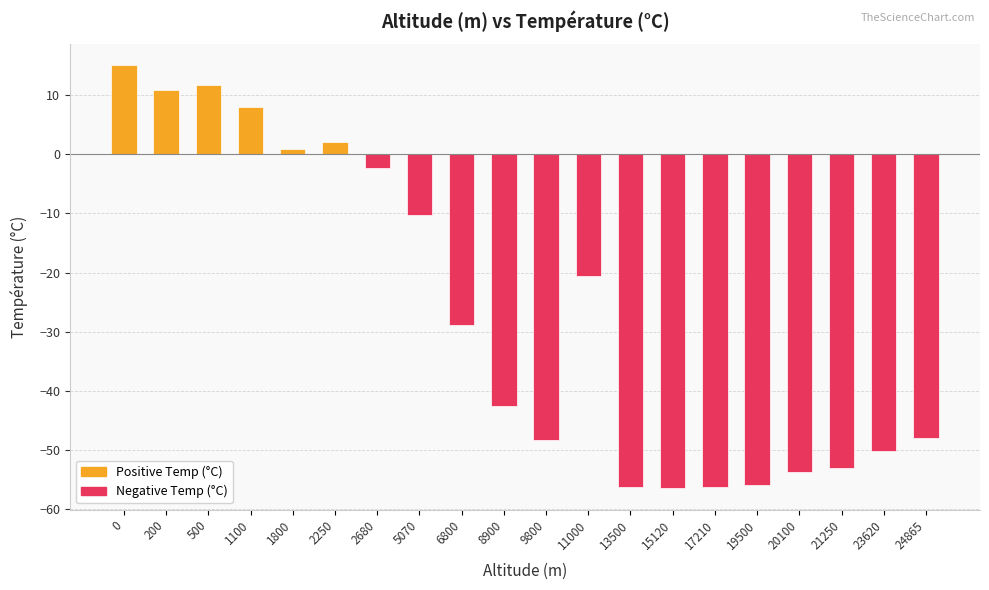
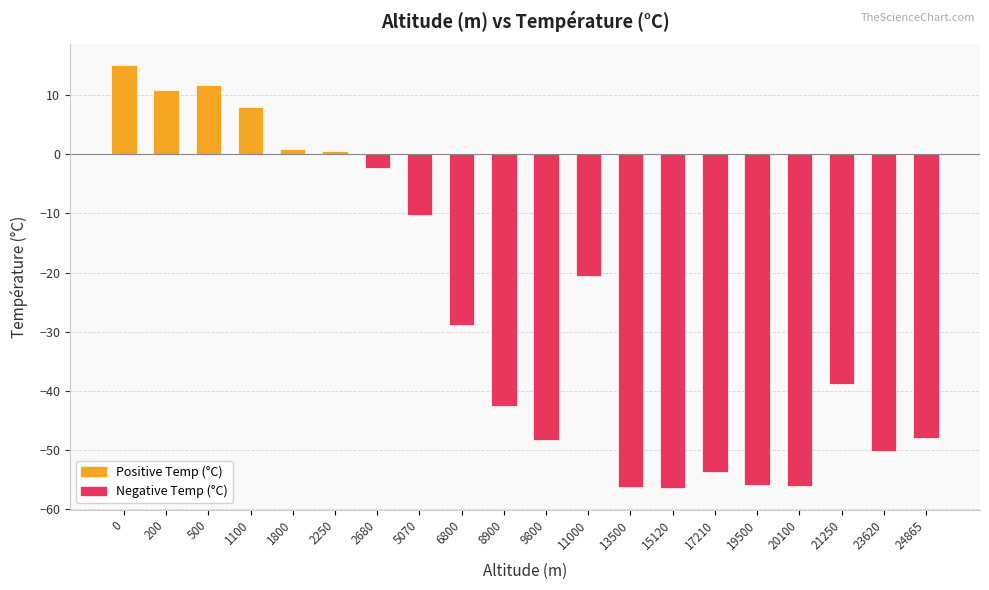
  {
    "0": 15,
    "200": 11,
    "500": 12,
    "1100": 8,
    "1800": 1,
-   "2250": 2,
+   "2250": 1,
    "2680": -2,
    "5070": -10,
    "6800": -29,
    "8900": -43,
    "9800": -48,
    "11000": -21,
    "13500": -56,
    "15120": -57,
-   "17210": -56,
+   "17210": -54,
    "19500": -56,
-   "20100": -54,
-   "21250": -53,
+   "20100": -56,
+   "21250": -39,
    "23620": -50,
    "24865": -48
  }
